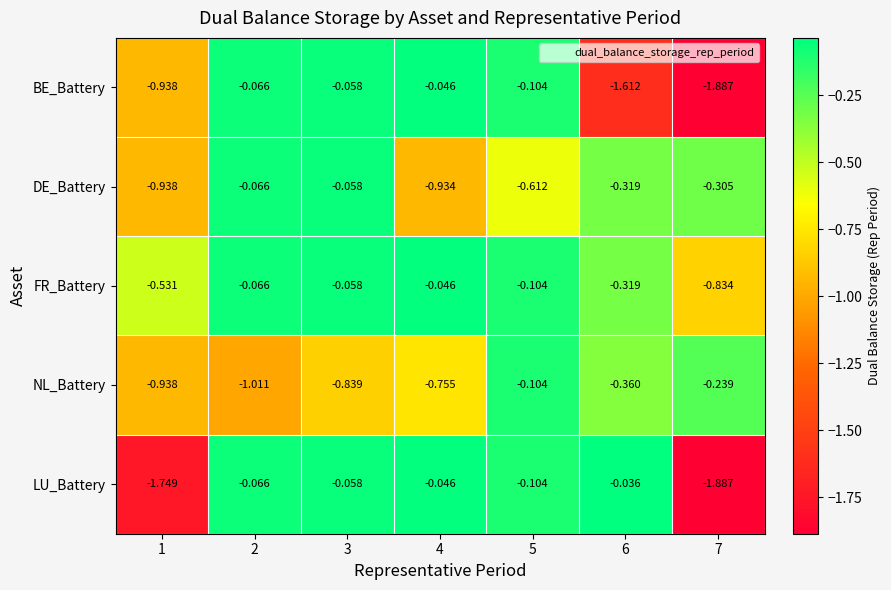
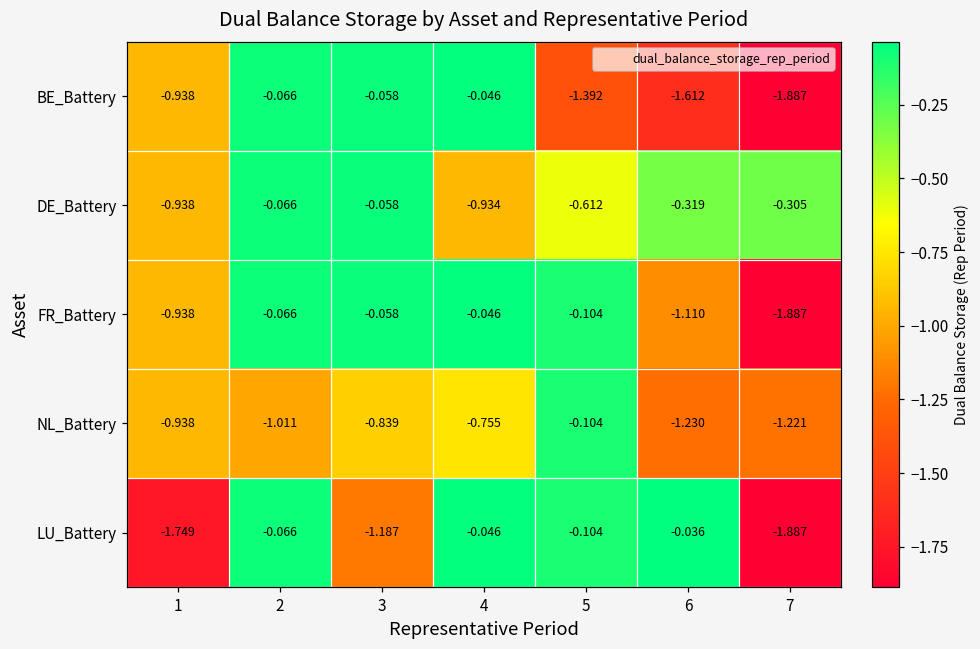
  {
    "BE_Battery": {
      "1": -0.938,
      "2": -0.066,
      "3": -0.058,
      "4": -0.046,
-     "5": -0.104,
+     "5": -1.392,
      "6": -1.612,
      "7": -1.887
    },
    "DE_Battery": {
      "1": -0.938,
      "2": -0.066,
      "3": -0.058,
      "4": -0.934,
      "5": -0.612,
      "6": -0.319,
      "7": -0.305
    },
    "FR_Battery": {
-     "1": -0.531,
+     "1": -0.938,
      "2": -0.066,
      "3": -0.058,
      "4": -0.046,
      "5": -0.104,
-     "6": -0.319,
-     "7": -0.834
+     "6": -1.110,
+     "7": -1.887
    },
    "NL_Battery": {
      "1": -0.938,
      "2": -1.011,
      "3": -0.839,
      "4": -0.755,
      "5": -0.104,
-     "6": -0.360,
-     "7": -0.239
+     "6": -1.230,
+     "7": -1.221
    },
    "LU_Battery": {
      "1": -1.749,
      "2": -0.066,
-     "3": -0.058,
+     "3": -1.187,
      "4": -0.046,
      "5": -0.104,
      "6": -0.036,
      "7": -1.887
    }
  }
